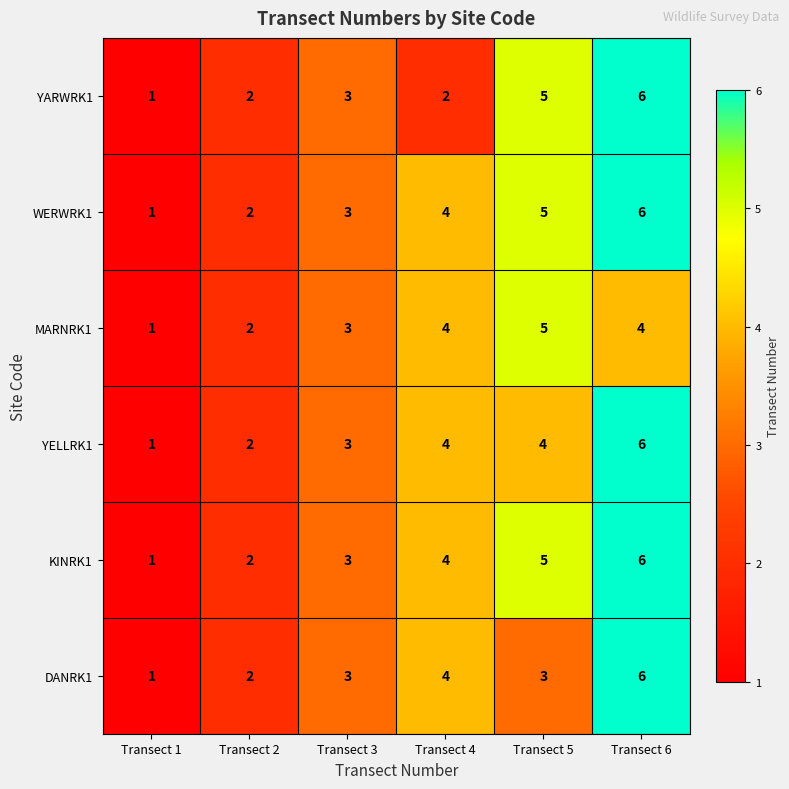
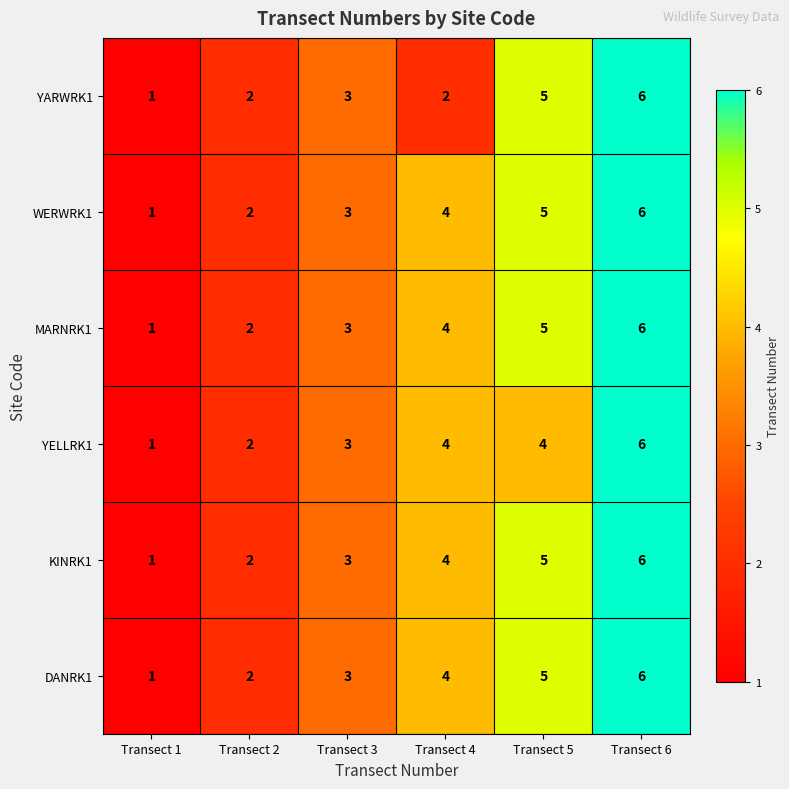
  {
    "YARWRK1": {
      "Transect 1": 1,
      "Transect 2": 2,
      "Transect 3": 3,
      "Transect 4": 2,
      "Transect 5": 5,
      "Transect 6": 6
    },
    "WERWRK1": {
      "Transect 1": 1,
      "Transect 2": 2,
      "Transect 3": 3,
      "Transect 4": 4,
      "Transect 5": 5,
      "Transect 6": 6
    },
    "MARNRK1": {
      "Transect 1": 1,
      "Transect 2": 2,
      "Transect 3": 3,
      "Transect 4": 4,
      "Transect 5": 5,
-     "Transect 6": 4
+     "Transect 6": 6
    },
    "YELLRK1": {
      "Transect 1": 1,
      "Transect 2": 2,
      "Transect 3": 3,
      "Transect 4": 4,
      "Transect 5": 4,
      "Transect 6": 6
    },
    "KINRK1": {
      "Transect 1": 1,
      "Transect 2": 2,
      "Transect 3": 3,
      "Transect 4": 4,
      "Transect 5": 5,
      "Transect 6": 6
    },
    "DANRK1": {
      "Transect 1": 1,
      "Transect 2": 2,
      "Transect 3": 3,
      "Transect 4": 4,
-     "Transect 5": 3,
+     "Transect 5": 5,
      "Transect 6": 6
    }
  }
